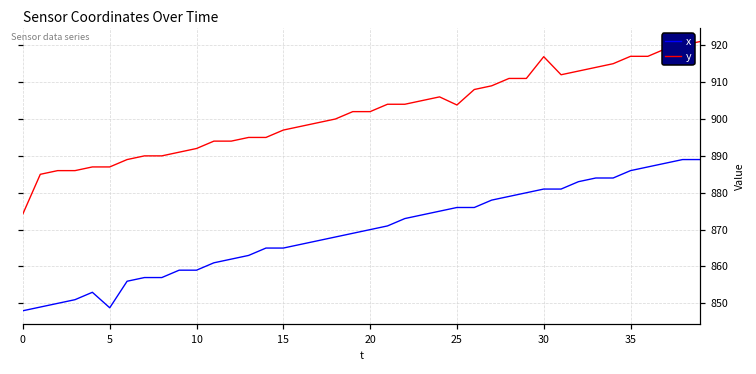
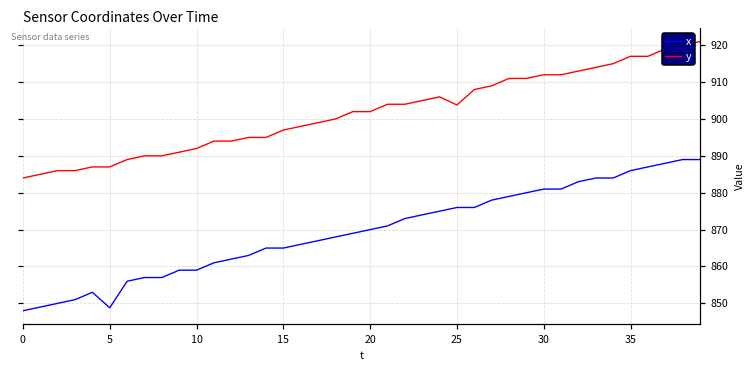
  {
    "x": {
      "0": 848,
      "5": 849,
      "10": 859,
      "15": 865,
      "20": 870,
      "25": 876,
      "30": 881,
      "35": 886
    },
    "y": {
-     "0": 874,
+     "0": 884,
      "5": 887,
      "10": 892,
      "15": 897,
      "20": 902,
      "25": 904,
-     "30": 917,
+     "30": 912,
      "35": 917
    }
  }
